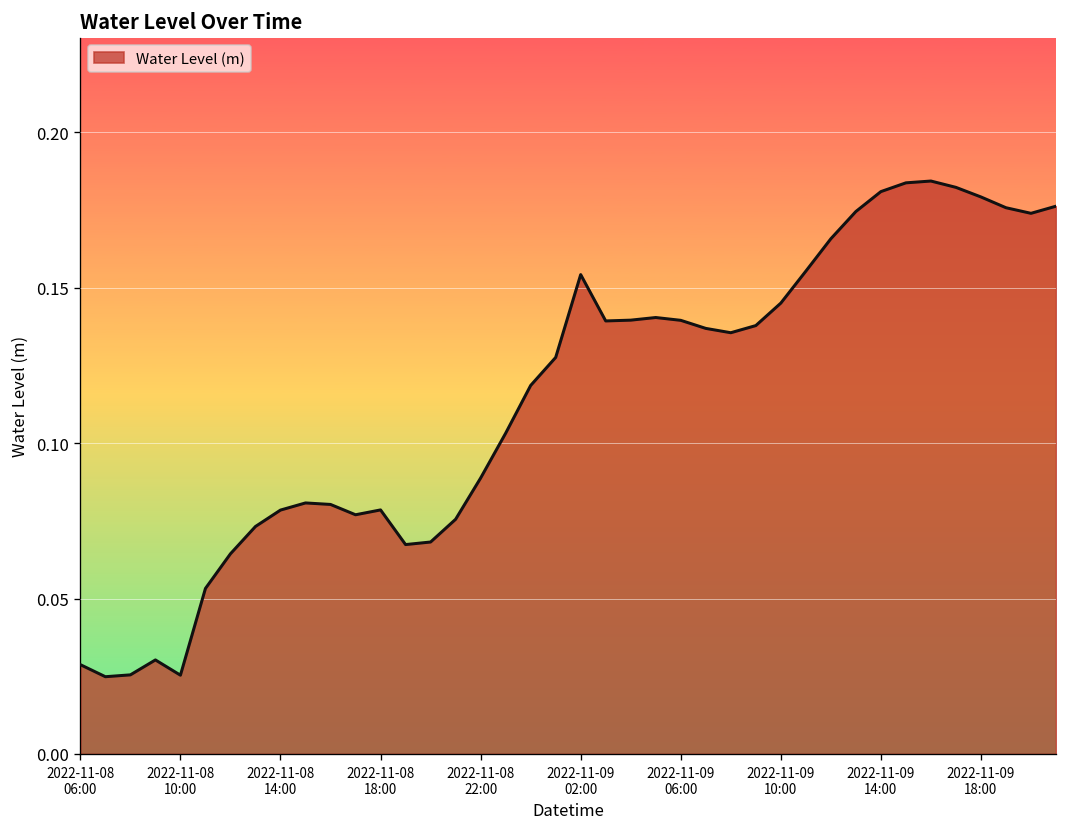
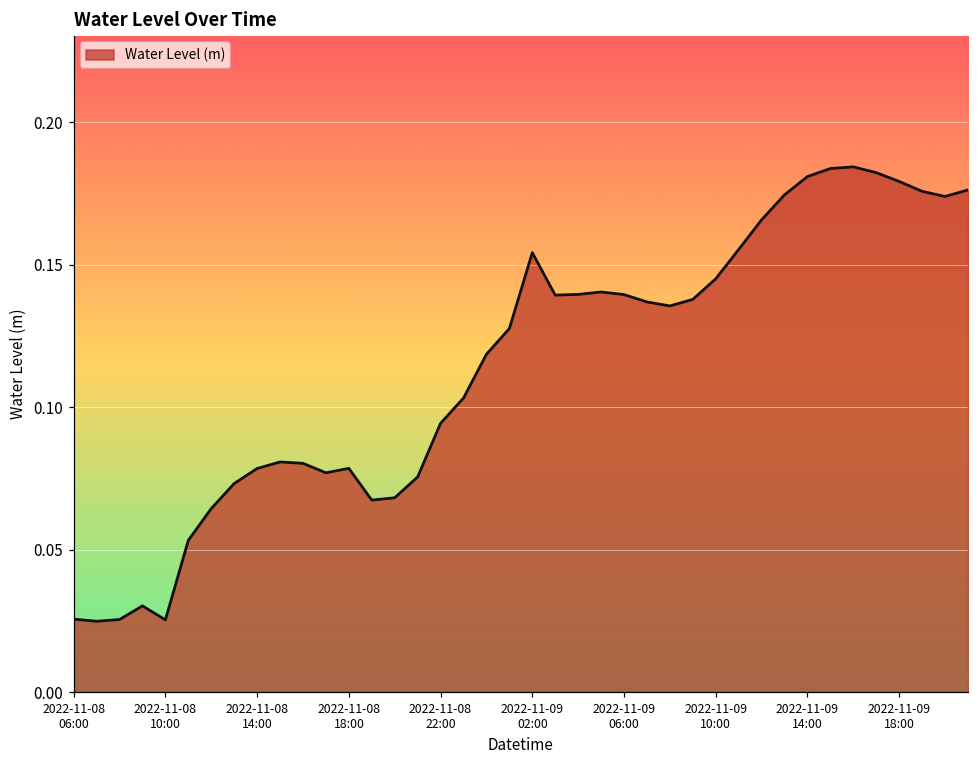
  {
-   "2022-11-08 06:00": 0.029,
+   "2022-11-08 06:00": 0.026,
    "2022-11-08 10:00": 0.025,
    "2022-11-08 14:00": 0.078,
    "2022-11-08 18:00": 0.079,
-   "2022-11-08 22:00": 0.089,
+   "2022-11-08 22:00": 0.094,
    "2022-11-09 02:00": 0.154,
    "2022-11-09 06:00": 0.139,
    "2022-11-09 10:00": 0.145,
    "2022-11-09 14:00": 0.181,
    "2022-11-09 18:00": 0.179
  }
